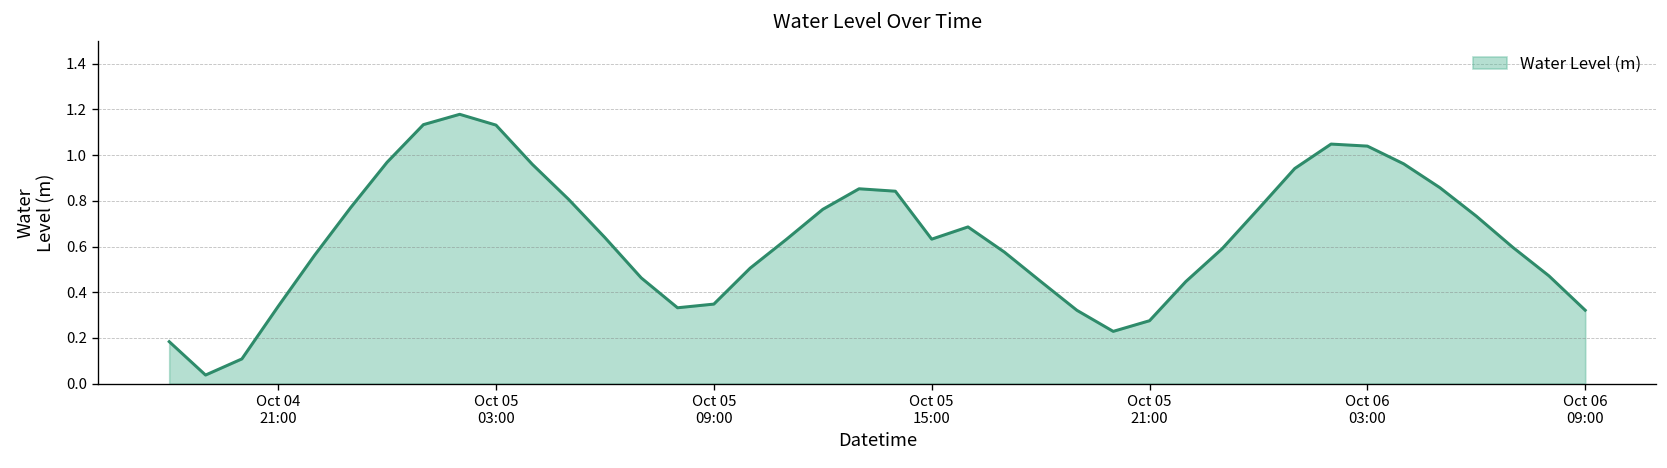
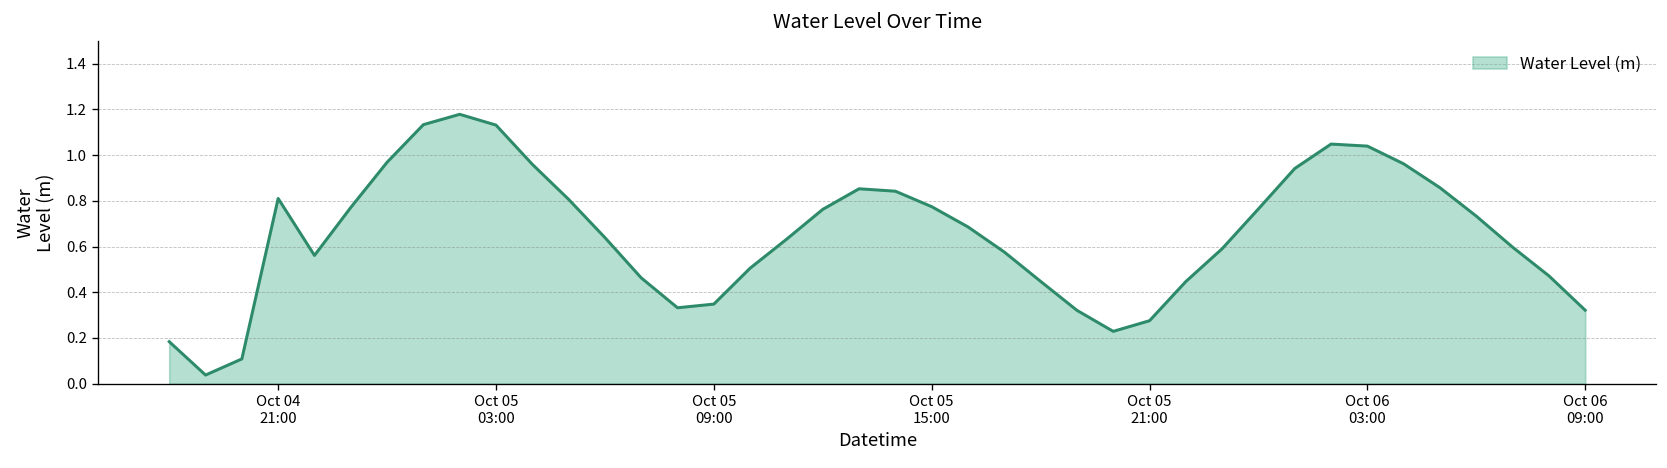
  {
-   "Oct 04 21:00": 0.34,
+   "Oct 04 21:00": 0.81,
    "Oct 05 03:00": 1.13,
    "Oct 05 09:00": 0.35,
-   "Oct 05 15:00": 0.63,
+   "Oct 05 15:00": 0.77,
    "Oct 05 21:00": 0.28,
    "Oct 06 03:00": 1.04,
    "Oct 06 09:00": 0.32
  }
